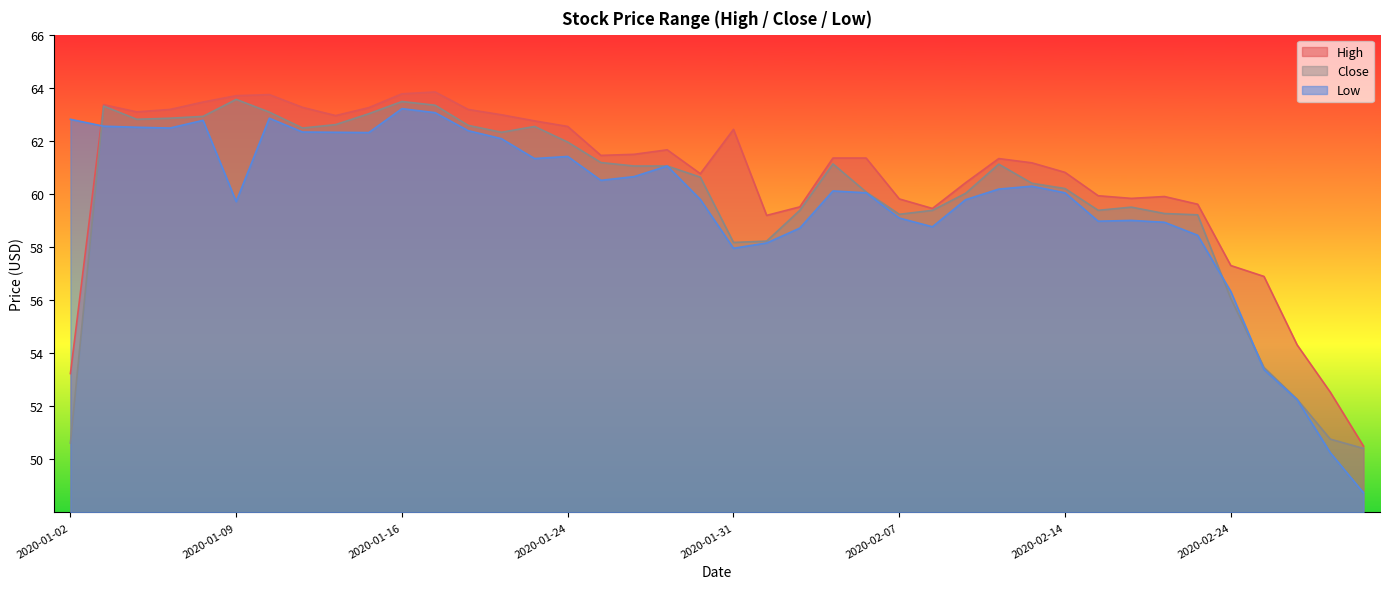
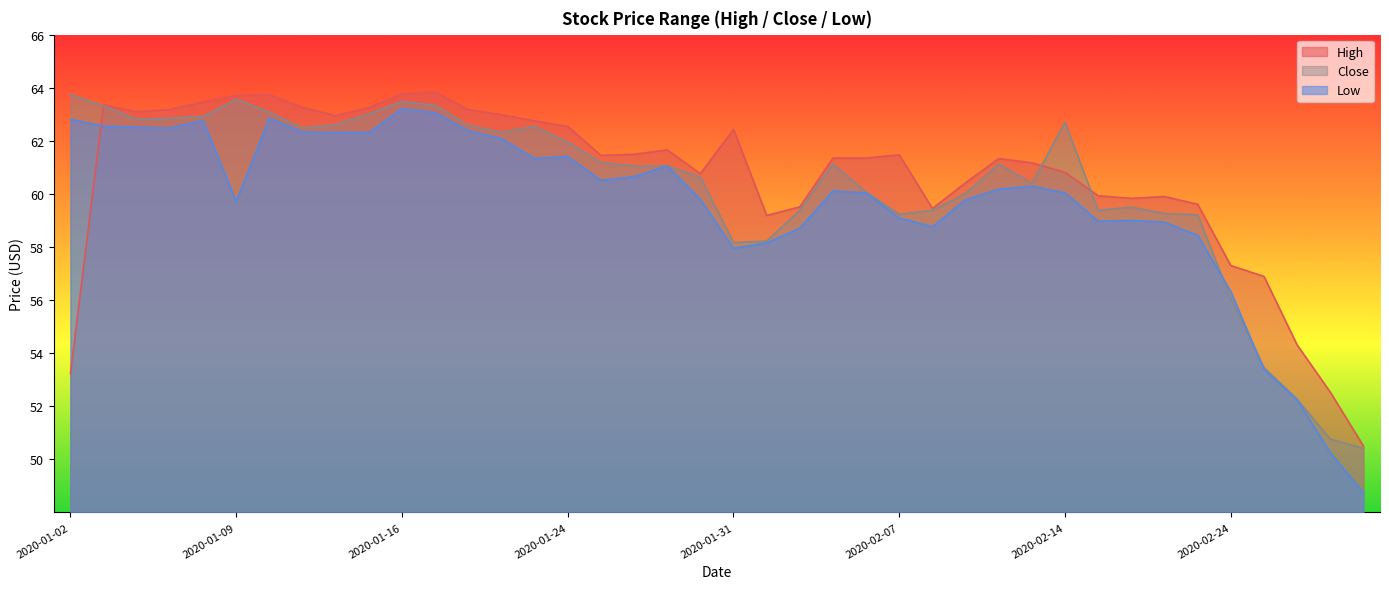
  {
    "High": {
      "2020-01-02": 53.2,
      "2020-01-09": 63.7,
      "2020-01-16": 63.8,
      "2020-01-24": 62.5,
      "2020-01-31": 62.4,
-     "2020-02-07": 59.8,
+     "2020-02-07": 61.5,
      "2020-02-14": 60.8,
      "2020-02-24": 57.3
    },
    "Close": {
-     "2020-01-02": 50.6,
+     "2020-01-02": 63.8,
      "2020-01-09": 63.6,
      "2020-01-16": 63.5,
      "2020-01-24": 62.0,
      "2020-01-31": 58.2,
      "2020-02-07": 59.2,
-     "2020-02-14": 60.2,
+     "2020-02-14": 62.7,
      "2020-02-24": 56.1
    },
    "Low": {
      "2020-01-02": 62.8,
      "2020-01-09": 59.7,
      "2020-01-16": 63.2,
      "2020-01-24": 61.4,
      "2020-01-31": 58.0,
      "2020-02-07": 59.1,
      "2020-02-14": 60.0,
      "2020-02-24": 56.3
    }
  }
